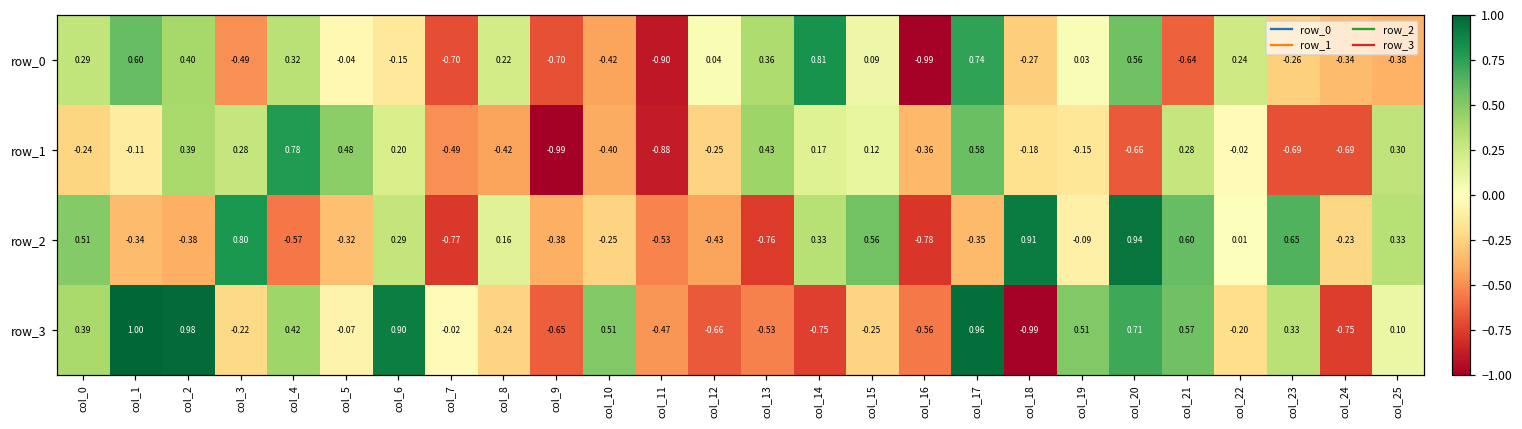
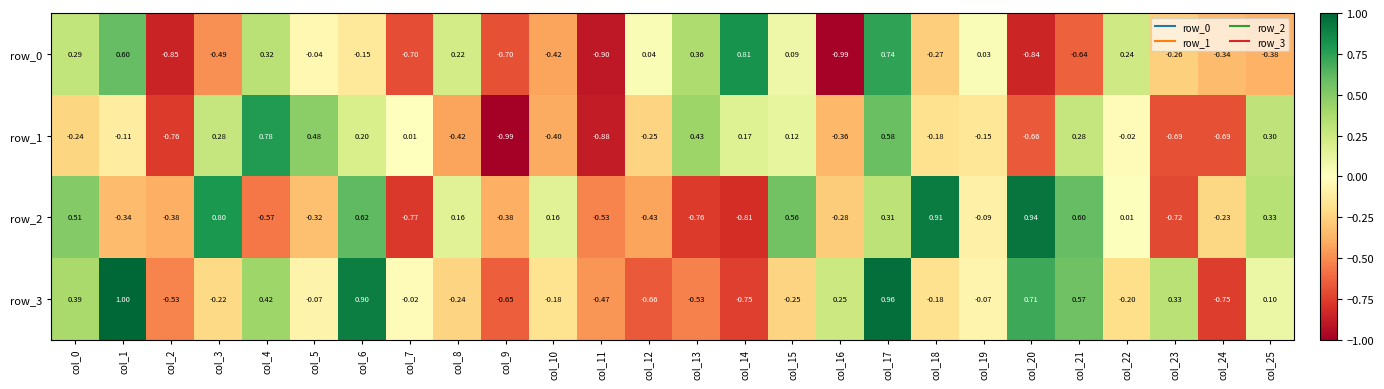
  {
    "row_0": {
      "col_0": 0.29,
      "col_1": 0.60,
-     "col_2": 0.40,
+     "col_2": -0.85,
      "col_3": -0.49,
      "col_4": 0.32,
      "col_5": -0.04,
      "col_6": -0.15,
      "col_7": -0.70,
      "col_8": 0.22,
      "col_9": -0.70,
      "col_10": -0.42,
      "col_11": -0.90,
      "col_12": 0.04,
      "col_13": 0.36,
      "col_14": 0.81,
      "col_15": 0.09,
      "col_16": -0.99,
      "col_17": 0.74,
      "col_18": -0.27,
      "col_19": 0.03,
-     "col_20": 0.56,
+     "col_20": -0.84,
      "col_21": -0.64,
      "col_22": 0.24
    },
    "row_1": {
      "col_0": -0.24,
      "col_1": -0.11,
-     "col_2": 0.39,
+     "col_2": -0.76,
      "col_3": 0.28,
      "col_4": 0.78,
      "col_5": 0.48,
      "col_6": 0.20,
-     "col_7": -0.49,
+     "col_7": 0.01,
      "col_8": -0.42,
      "col_9": -0.99,
      "col_10": -0.40,
      "col_11": -0.88,
      "col_12": -0.25,
      "col_13": 0.43,
      "col_14": 0.17,
      "col_15": 0.12,
      "col_16": -0.36,
      "col_17": 0.58,
      "col_18": -0.18,
      "col_19": -0.15,
      "col_20": -0.66,
      "col_21": 0.28,
      "col_22": -0.02,
      "col_23": -0.69,
      "col_24": -0.69,
      "col_25": 0.30
    },
    "row_2": {
      "col_0": 0.51,
      "col_1": -0.34,
      "col_2": -0.38,
      "col_3": 0.80,
      "col_4": -0.57,
      "col_5": -0.32,
-     "col_6": 0.29,
+     "col_6": 0.62,
      "col_7": -0.77,
      "col_8": 0.16,
      "col_9": -0.38,
-     "col_10": -0.25,
+     "col_10": 0.16,
      "col_11": -0.53,
      "col_12": -0.43,
      "col_13": -0.76,
-     "col_14": 0.33,
+     "col_14": -0.81,
      "col_15": 0.56,
-     "col_16": -0.78,
-     "col_17": -0.35,
+     "col_16": -0.28,
+     "col_17": 0.31,
      "col_18": 0.91,
      "col_19": -0.09,
      "col_20": 0.94,
      "col_21": 0.60,
      "col_22": 0.01,
-     "col_23": 0.65,
+     "col_23": -0.72,
      "col_24": -0.23,
      "col_25": 0.33
    },
    "row_3": {
      "col_0": 0.39,
      "col_1": 1.00,
-     "col_2": 0.98,
+     "col_2": -0.53,
      "col_3": -0.22,
      "col_4": 0.42,
      "col_5": -0.07,
      "col_6": 0.90,
      "col_7": -0.02,
      "col_8": -0.24,
      "col_9": -0.65,
-     "col_10": 0.51,
+     "col_10": -0.18,
      "col_11": -0.47,
      "col_12": -0.66,
      "col_13": -0.53,
      "col_14": -0.75,
      "col_15": -0.25,
-     "col_16": -0.56,
+     "col_16": 0.25,
      "col_17": 0.96,
-     "col_18": -0.99,
-     "col_19": 0.51,
+     "col_18": -0.18,
+     "col_19": -0.07,
      "col_20": 0.71,
      "col_21": 0.57,
      "col_22": -0.20,
      "col_23": 0.33,
      "col_24": -0.75,
      "col_25": 0.10
    }
  }
